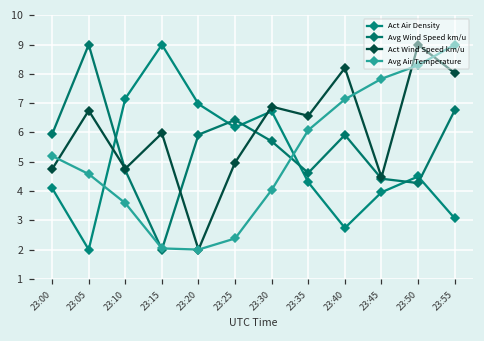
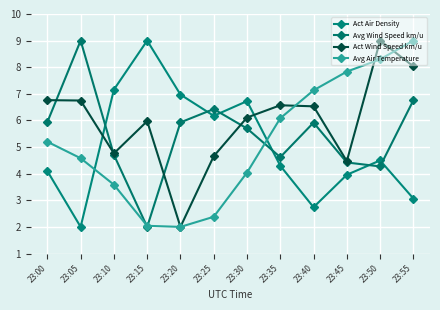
  {
    "Act Wind Speed km/u": {
-     "23:00": 4.7,
+     "23:00": 6.8,
      "23:05": 6.7,
      "23:15": 6.0,
-     "23:25": 5.0,
-     "23:30": 6.9,
+     "23:25": 4.7,
+     "23:30": 6.1,
      "23:35": 6.6,
-     "23:40": 8.2,
+     "23:40": 6.5,
      "23:55": 8.0
    }
  }
